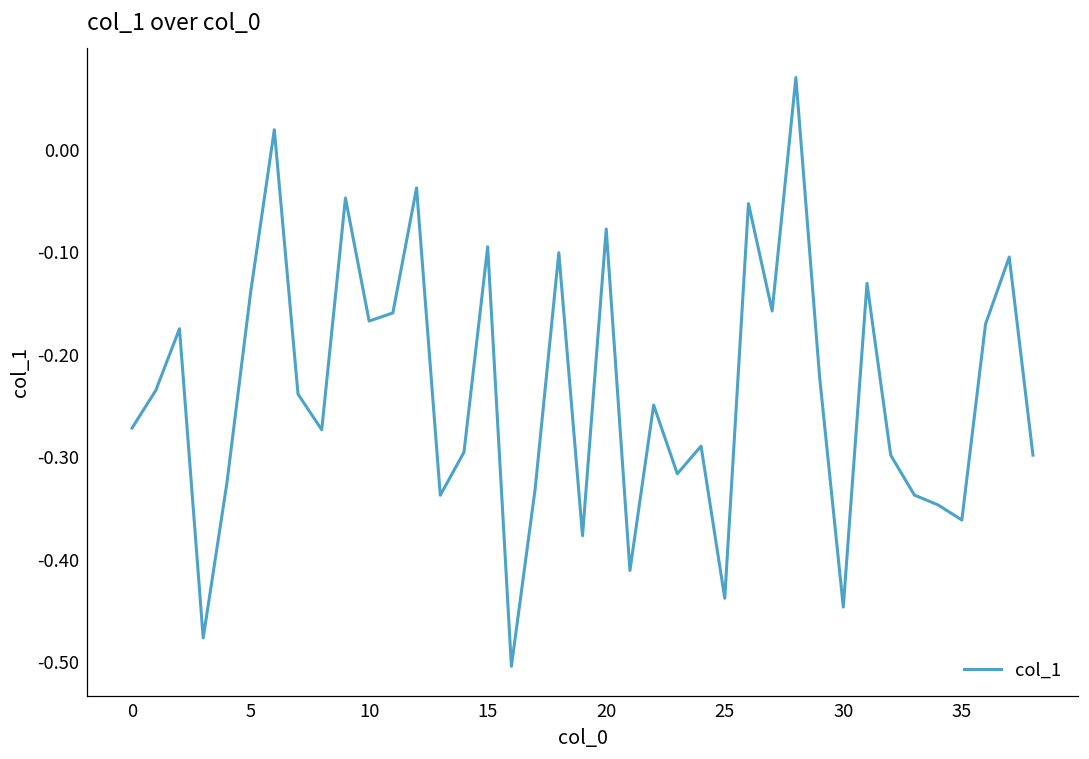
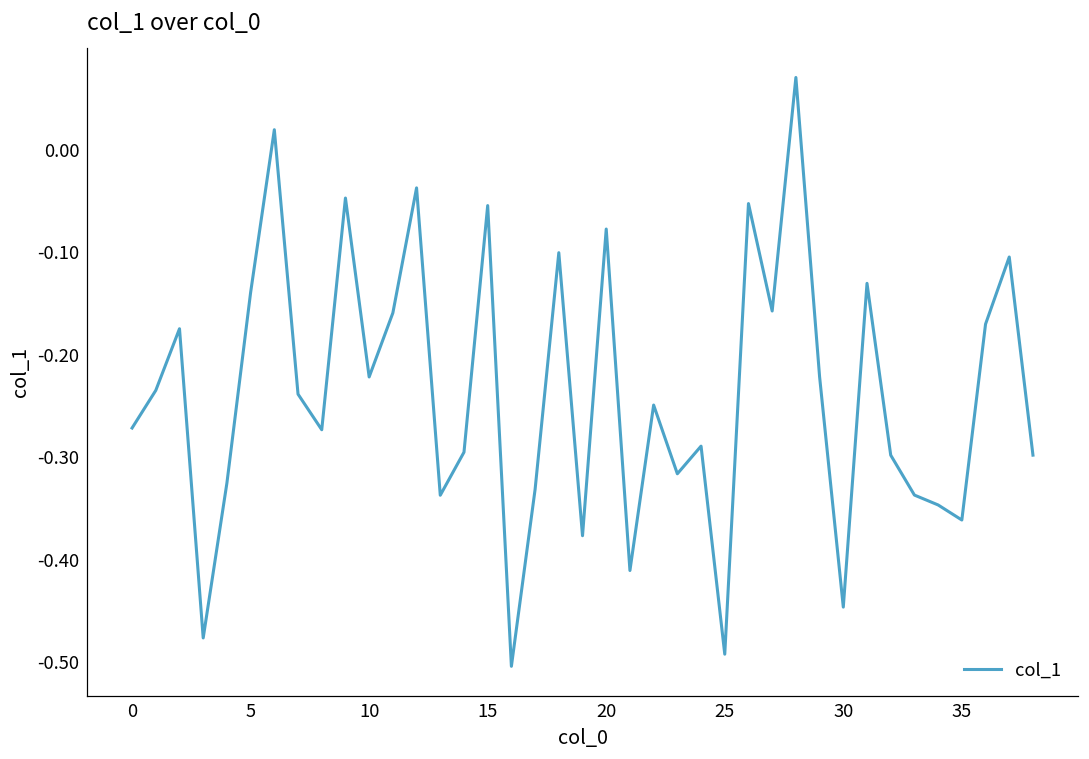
  {
    "0": -0.27,
    "5": -0.14,
-   "10": -0.17,
-   "15": -0.09,
+   "10": -0.22,
+   "15": -0.05,
    "20": -0.08,
-   "25": -0.44,
+   "25": -0.49,
    "30": -0.45,
    "35": -0.36
  }
